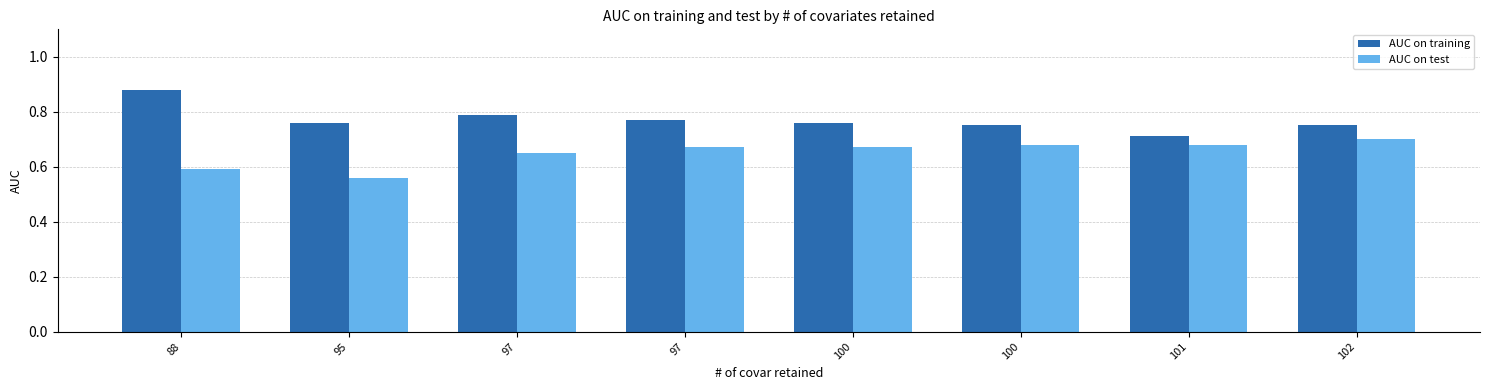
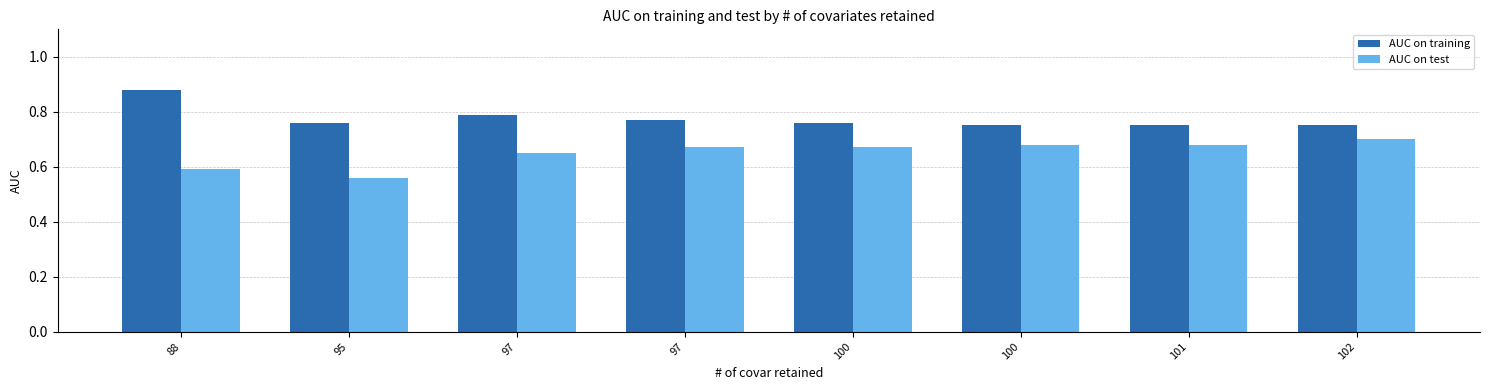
  {
    "AUC on training": {
      "88": 0.88,
      "95": 0.76,
-     "101": 0.71,
+     "101": 0.75,
      "102": 0.75
    },
    "AUC on test": {
      "88": 0.59,
      "95": 0.56,
      "101": 0.68,
      "102": 0.70
    }
  }
